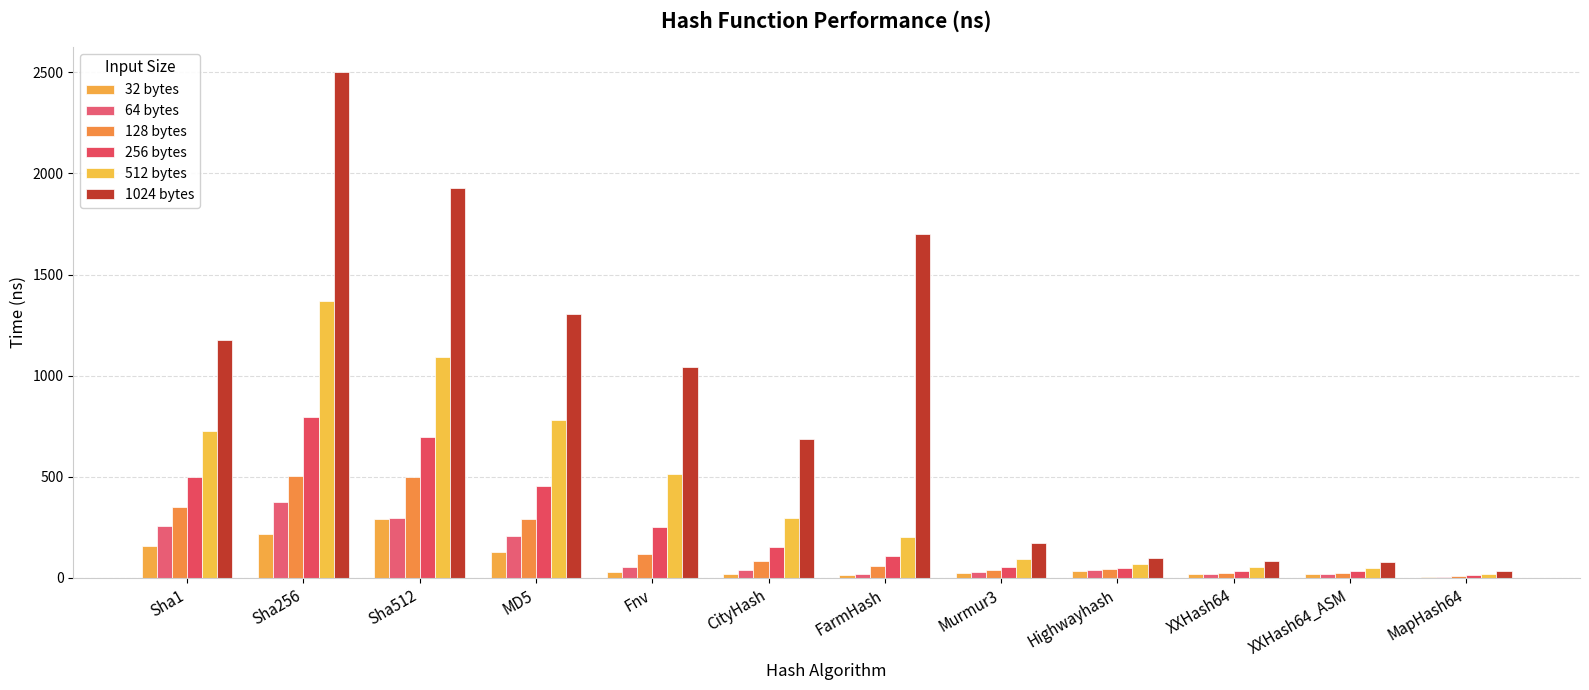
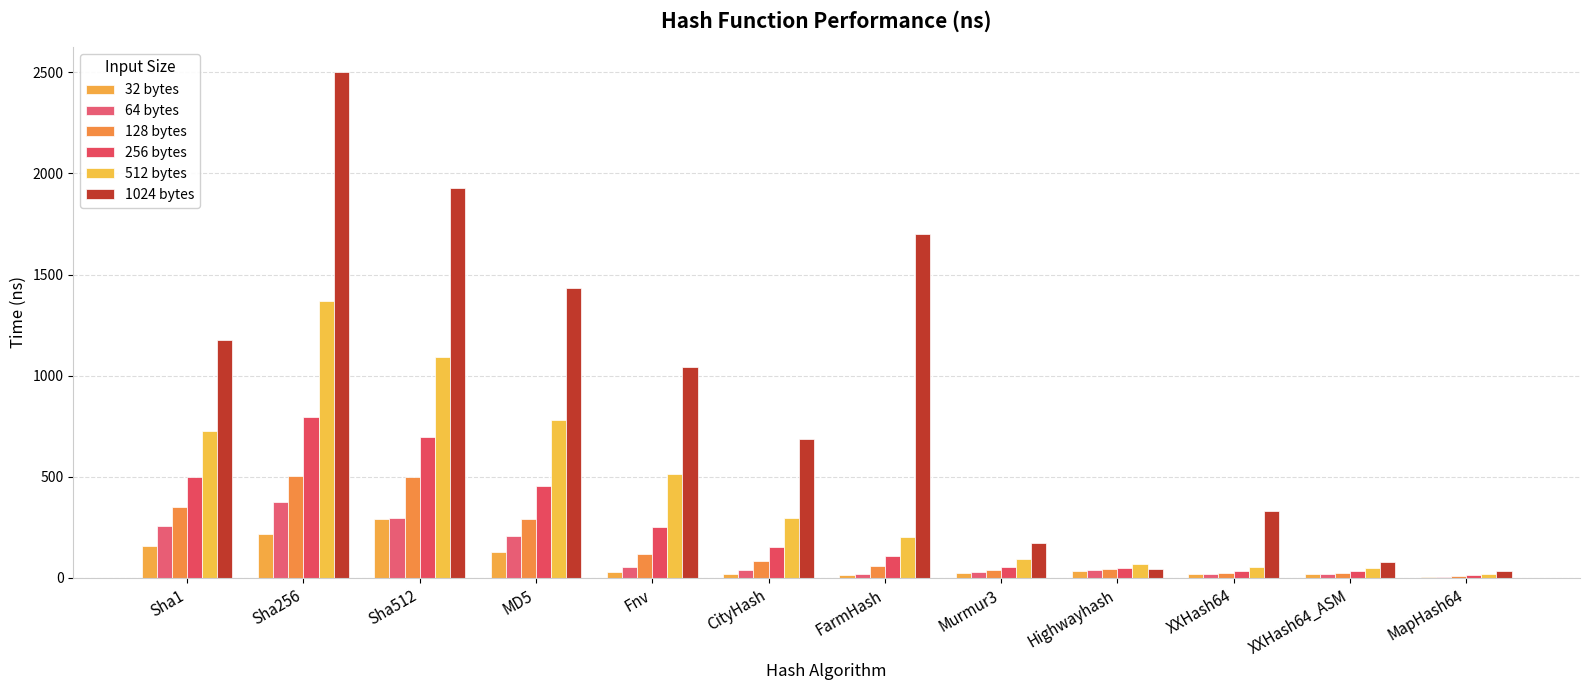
  {
    "1024 bytes": {
      "Sha1": 1180,
      "Sha256": 2500,
      "Sha512": 1930,
-     "MD5": 1310,
+     "MD5": 1430,
      "Fnv": 1040,
      "CityHash": 690,
      "FarmHash": 1700,
      "Murmur3": 170,
-     "Highwayhash": 100,
-     "XXHash64": 80,
+     "Highwayhash": 50,
+     "XXHash64": 330,
      "XXHash64_ASM": 80,
      "MapHash64": 40
    }
  }
